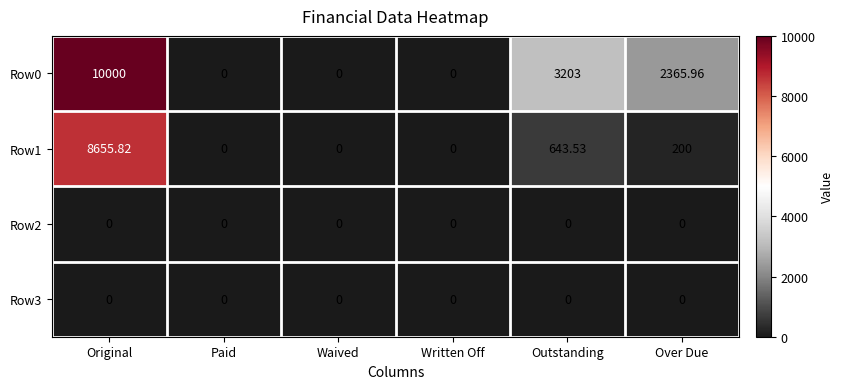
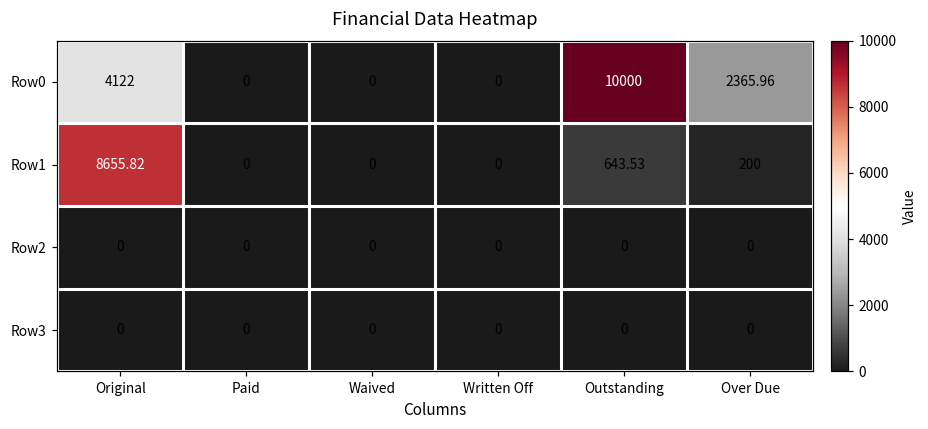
  {
    "Row0": {
-     "Original": 10000,
-     "Outstanding": 3203,
+     "Original": 4122,
+     "Outstanding": 10000,
      "Over Due": 2365.96
    },
    "Row1": {
      "Original": 8655.82,
      "Outstanding": 643.53
    }
  }
